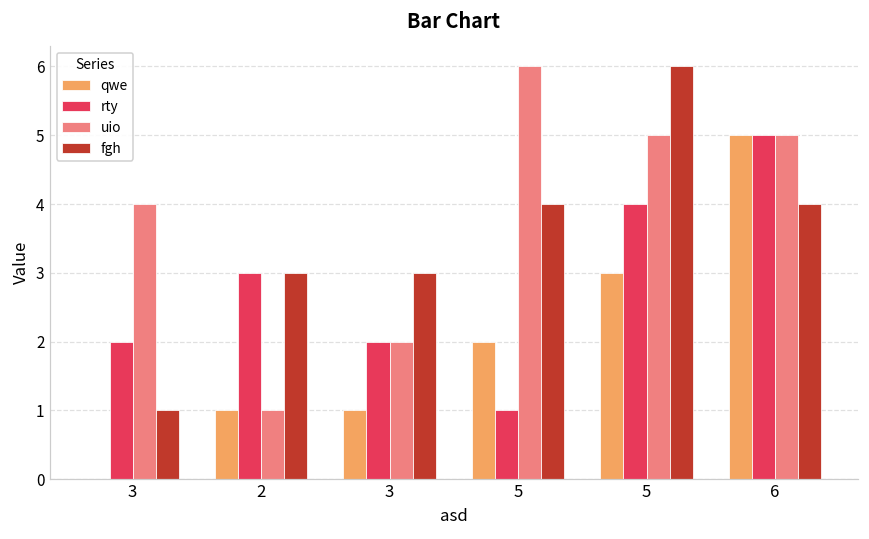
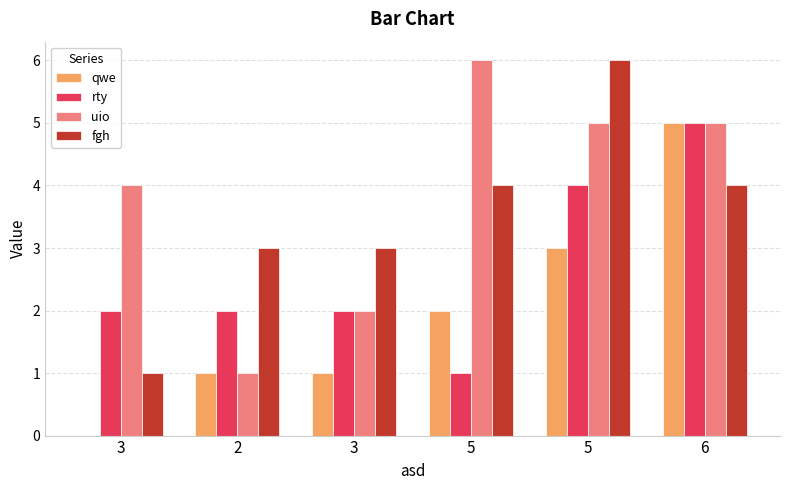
  {
    "rty": {
-     "2": 3,
+     "2": 2,
      "6": 5
    },
    "fgh": {
      "2": 3,
      "6": 4
    }
  }
